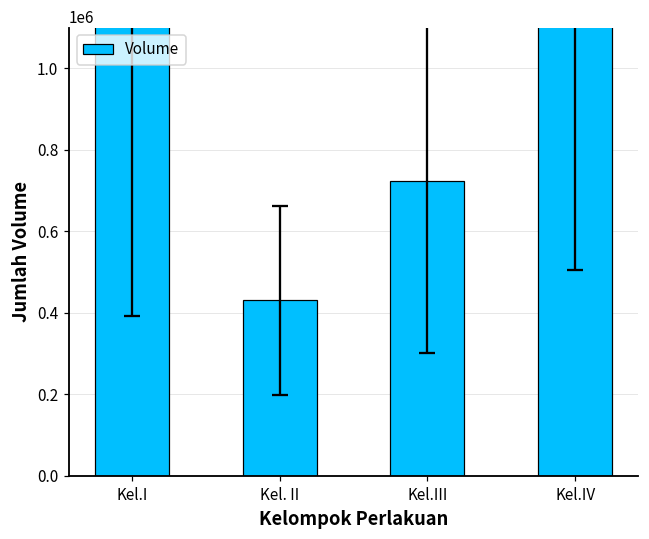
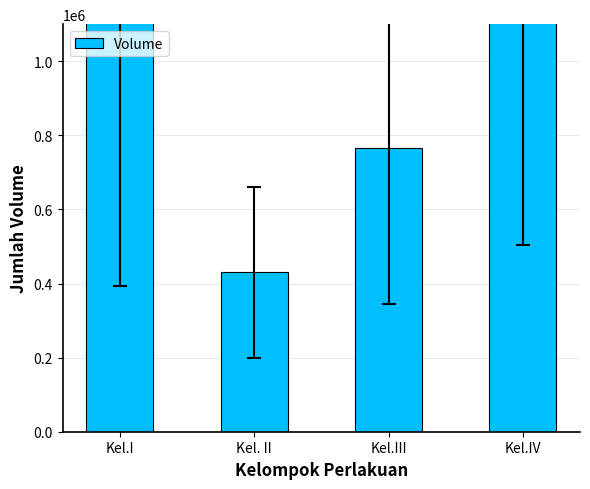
  {
    "Volume": {
      "Kel. II": 430000,
-     "Kel.III": 720000
+     "Kel.III": 770000
    }
  }
